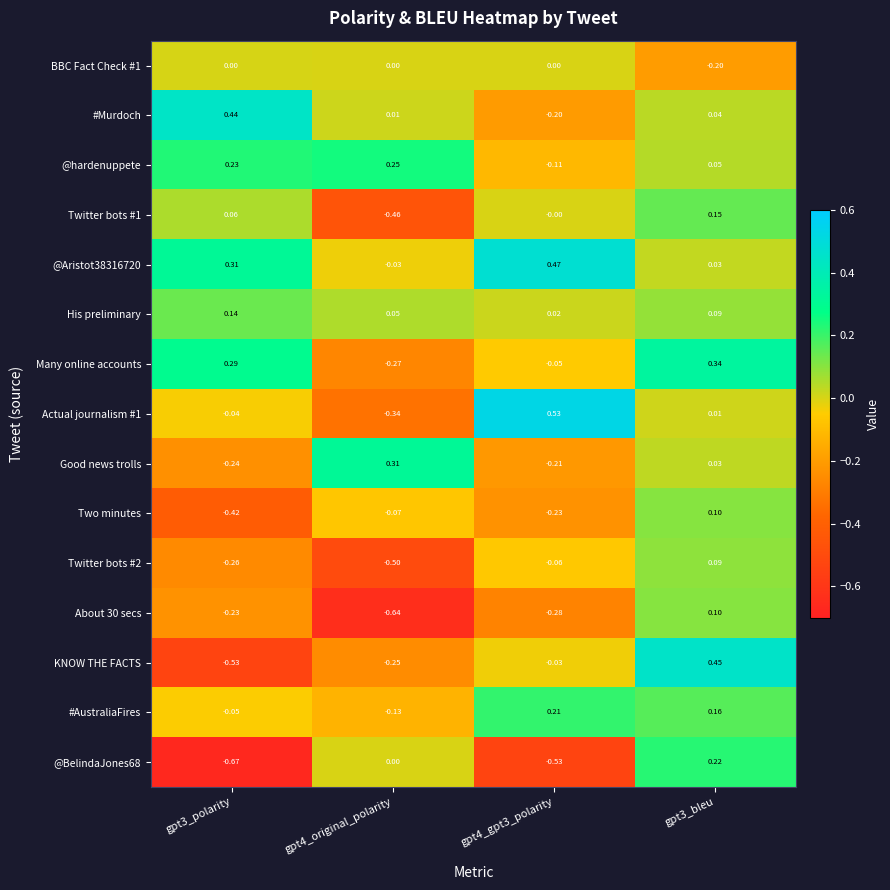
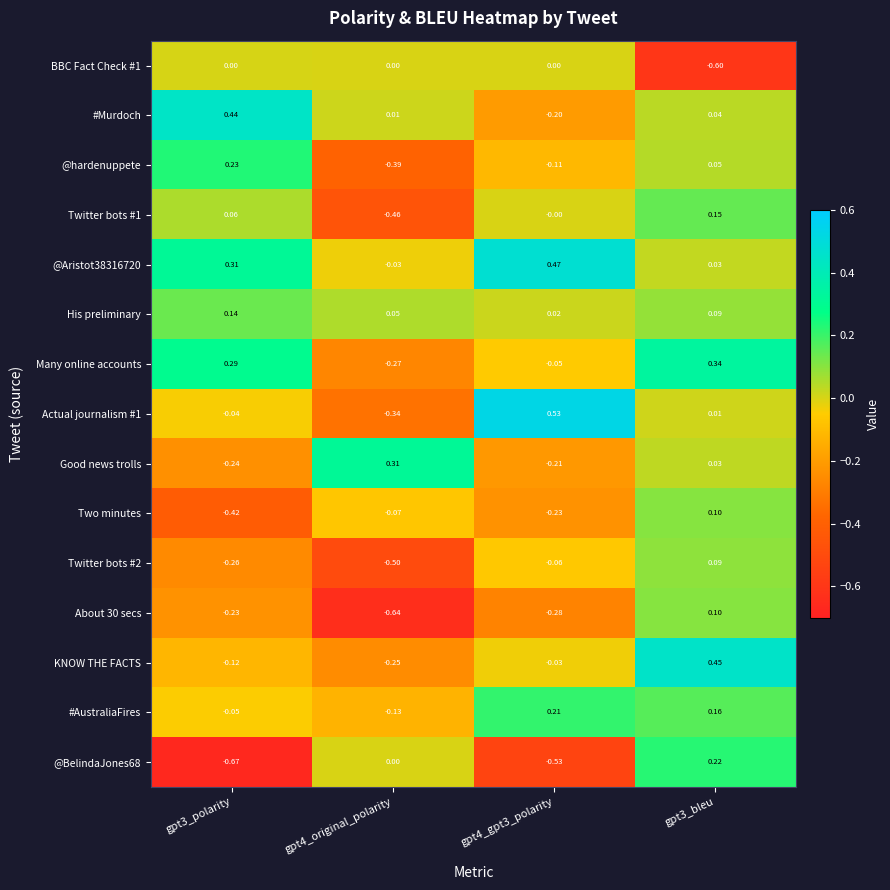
  {
    "BBC Fact Check #1": {
      "gpt3_polarity": 0.00,
      "gpt4_original_polarity": 0.00,
      "gpt4_gpt3_polarity": 0.00,
-     "gpt3_bleu": -0.20
+     "gpt3_bleu": -0.60
    },
    "#Murdoch": {
      "gpt3_polarity": 0.44,
      "gpt4_original_polarity": 0.01,
      "gpt4_gpt3_polarity": -0.20,
      "gpt3_bleu": 0.04
    },
    "@hardenuppete": {
      "gpt3_polarity": 0.23,
-     "gpt4_original_polarity": 0.25,
+     "gpt4_original_polarity": -0.39,
      "gpt4_gpt3_polarity": -0.11,
      "gpt3_bleu": 0.05
    },
    "Twitter bots #1": {
      "gpt3_polarity": 0.06,
      "gpt4_original_polarity": -0.46,
      "gpt4_gpt3_polarity": -0.00,
      "gpt3_bleu": 0.15
    },
    "@Aristot38316720": {
      "gpt3_polarity": 0.31,
      "gpt4_original_polarity": -0.03,
      "gpt4_gpt3_polarity": 0.47,
      "gpt3_bleu": 0.03
    },
    "His preliminary": {
      "gpt3_polarity": 0.14,
      "gpt4_original_polarity": 0.05,
      "gpt4_gpt3_polarity": 0.02,
      "gpt3_bleu": 0.09
    },
    "Many online accounts": {
      "gpt3_polarity": 0.29,
      "gpt4_original_polarity": -0.27,
      "gpt4_gpt3_polarity": -0.05,
      "gpt3_bleu": 0.34
    },
    "Actual journalism #1": {
      "gpt3_polarity": -0.04,
      "gpt4_original_polarity": -0.34,
      "gpt4_gpt3_polarity": 0.53,
      "gpt3_bleu": 0.01
    },
    "Good news trolls": {
      "gpt3_polarity": -0.24,
      "gpt4_original_polarity": 0.31,
      "gpt4_gpt3_polarity": -0.21,
      "gpt3_bleu": 0.03
    },
    "Two minutes": {
      "gpt3_polarity": -0.42,
      "gpt4_original_polarity": -0.07,
      "gpt4_gpt3_polarity": -0.23,
      "gpt3_bleu": 0.10
    },
    "Twitter bots #2": {
      "gpt3_polarity": -0.26,
      "gpt4_original_polarity": -0.50,
      "gpt4_gpt3_polarity": -0.06,
      "gpt3_bleu": 0.09
    },
    "About 30 secs": {
      "gpt3_polarity": -0.23,
      "gpt4_original_polarity": -0.64,
      "gpt4_gpt3_polarity": -0.28,
      "gpt3_bleu": 0.10
    },
    "KNOW THE FACTS": {
-     "gpt3_polarity": -0.53,
+     "gpt3_polarity": -0.12,
      "gpt4_original_polarity": -0.25,
      "gpt4_gpt3_polarity": -0.03,
      "gpt3_bleu": 0.45
    },
    "#AustraliaFires": {
      "gpt3_polarity": -0.05,
      "gpt4_original_polarity": -0.13,
      "gpt4_gpt3_polarity": 0.21,
      "gpt3_bleu": 0.16
    },
    "@BelindaJones68": {
      "gpt3_polarity": -0.67,
      "gpt4_original_polarity": 0.00,
      "gpt4_gpt3_polarity": -0.53,
      "gpt3_bleu": 0.22
    }
  }
